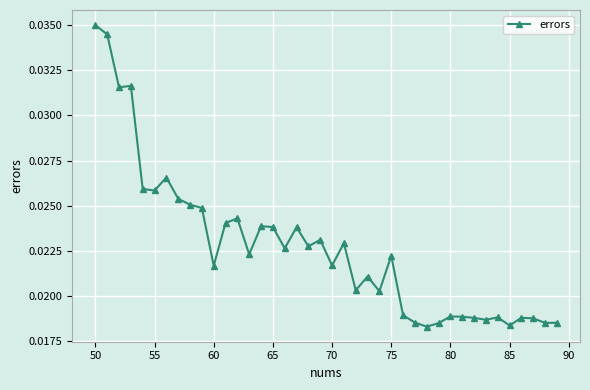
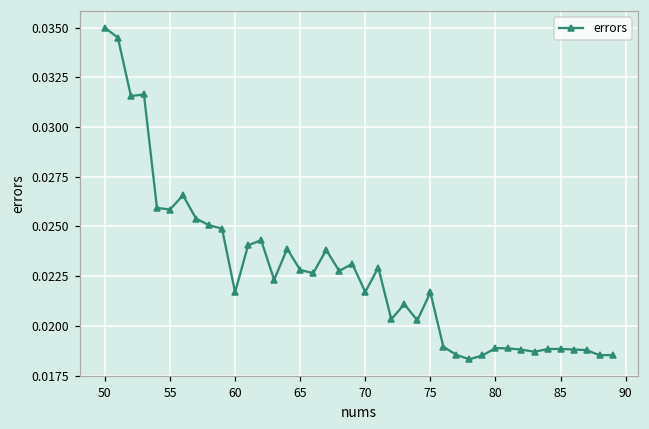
  {
    "50": 0.0350,
    "55": 0.0259,
    "60": 0.0217,
-   "65": 0.0238,
+   "65": 0.0228,
    "70": 0.0217,
-   "75": 0.0222,
+   "75": 0.0217,
    "80": 0.0189,
-   "85": 0.0184
+   "85": 0.0188
  }
